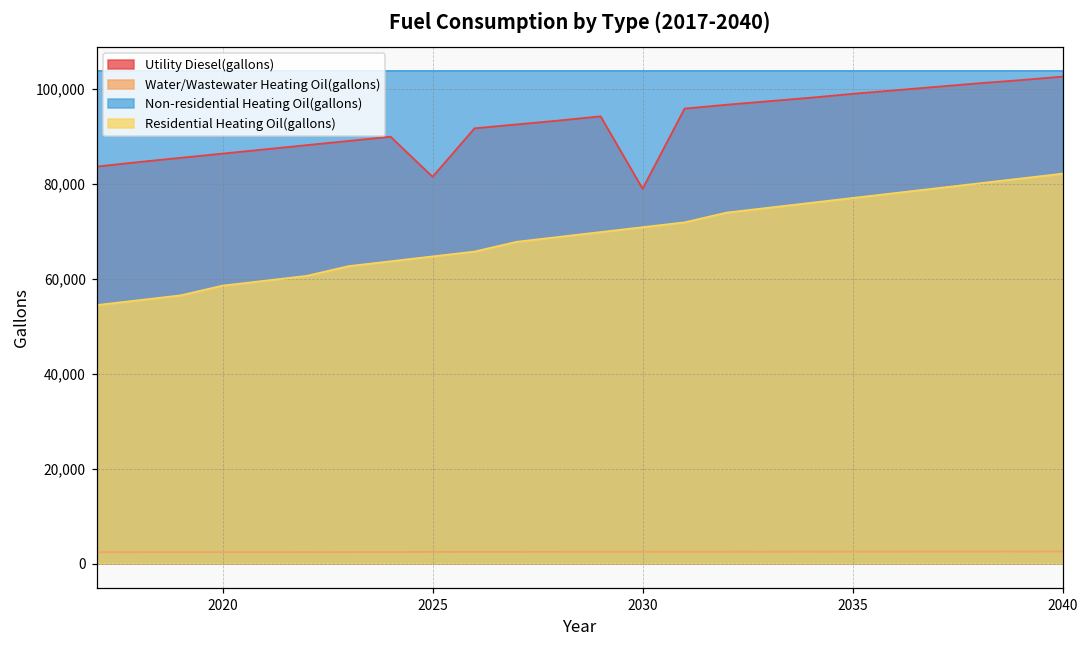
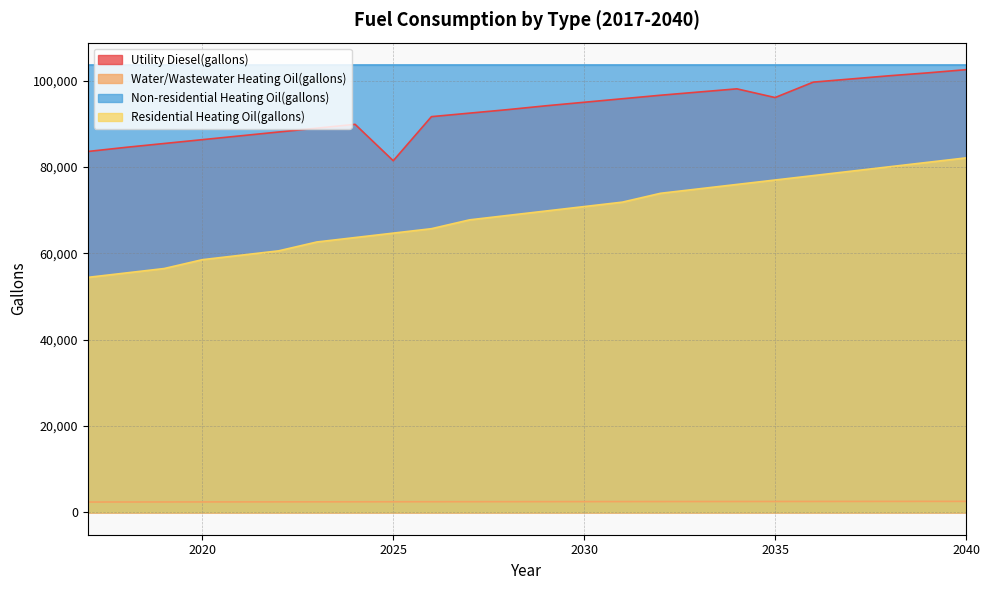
  {
    "Utility Diesel(gallons)": {
      "2020": "86,000",
      "2025": "81,000",
-     "2030": "79,000",
-     "2035": "99,000",
+     "2030": "95,000",
+     "2035": "96,000",
      "2040": "103,000"
    },
    "Non-residential Heating Oil(gallons)": {
      "2025": "104,000",
      "2030": "104,000",
      "2035": "104,000",
      "2040": "104,000"
    }
  }
